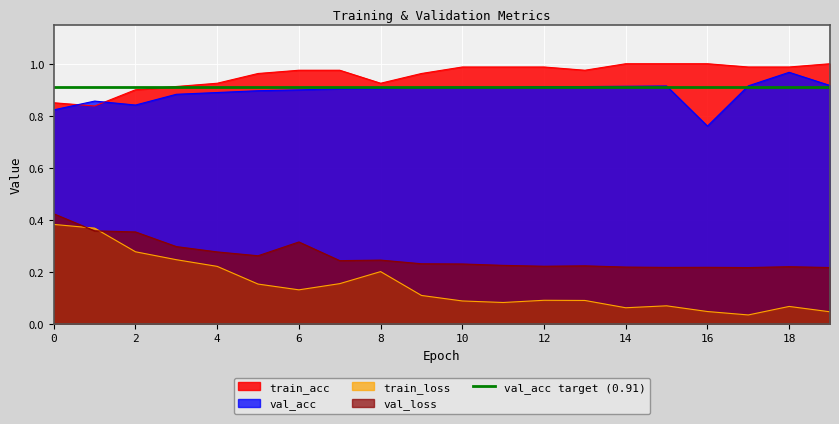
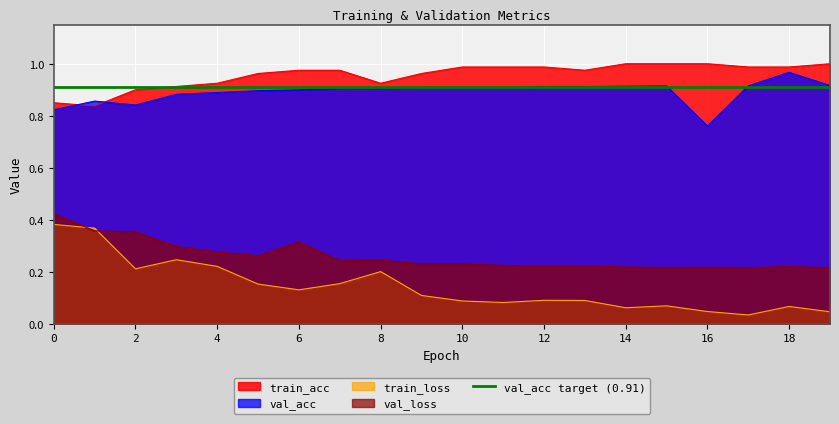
  {
    "train_acc": {
      "0": 0.85,
      "2": 0.90,
      "4": 0.93,
      "6": 0.98,
      "8": 0.93,
      "10": 0.99,
      "12": 0.99,
      "14": 1.00,
      "16": 1.00,
      "18": 0.99
    },
    "val_acc": {
      "0": 0.82,
      "2": 0.84,
      "4": 0.89,
      "6": 0.90,
      "8": 0.90,
      "10": 0.91,
      "12": 0.91,
      "14": 0.91,
      "16": 0.76,
      "18": 0.97
    },
    "train_loss": {
      "0": 0.38,
-     "2": 0.28,
+     "2": 0.21,
      "4": 0.22,
      "6": 0.13,
      "8": 0.20,
      "10": 0.09,
      "12": 0.09,
      "14": 0.06,
      "16": 0.05,
      "18": 0.07
    },
    "val_loss": {
      "0": 0.42,
      "2": 0.35,
      "4": 0.28,
      "6": 0.31,
      "8": 0.25,
      "10": 0.23,
      "12": 0.22,
      "14": 0.22,
      "16": 0.22,
      "18": 0.22
    }
  }
